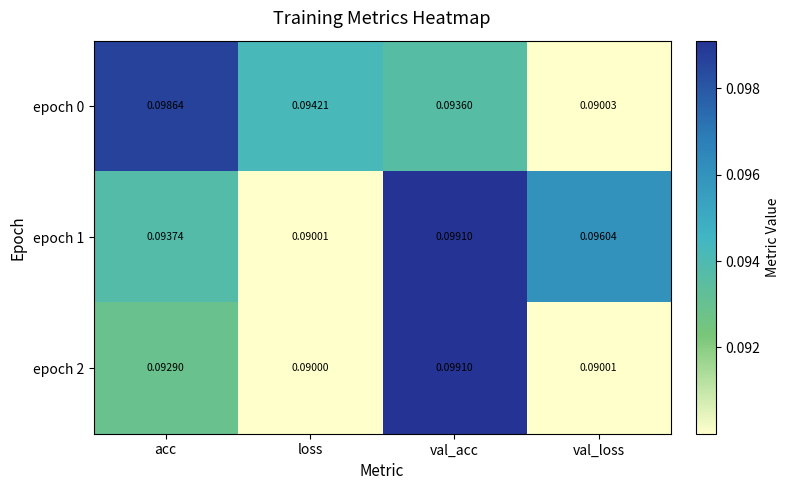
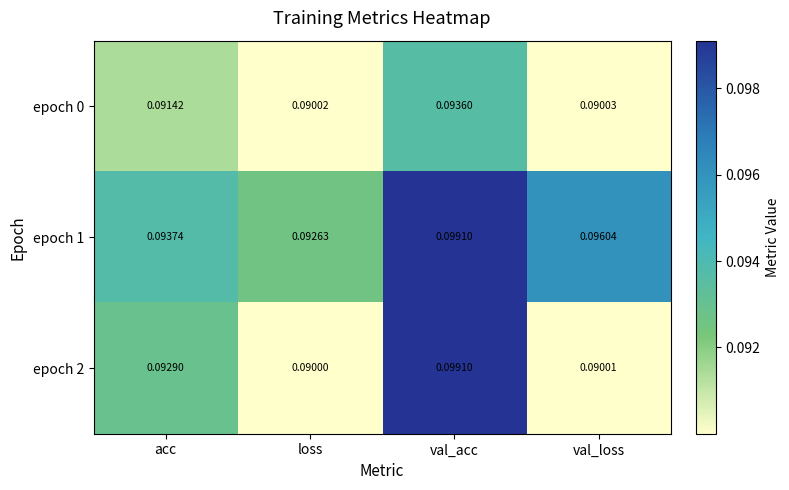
  {
    "epoch 0": {
-     "acc": 0.09864,
-     "loss": 0.09421,
+     "acc": 0.09142,
+     "loss": 0.09002,
      "val_acc": 0.09360,
      "val_loss": 0.09003
    },
    "epoch 1": {
      "acc": 0.09374,
-     "loss": 0.09001,
+     "loss": 0.09263,
      "val_acc": 0.09910,
      "val_loss": 0.09604
    },
    "epoch 2": {
      "acc": 0.09290,
      "loss": 0.09000,
      "val_acc": 0.09910,
      "val_loss": 0.09001
    }
  }
